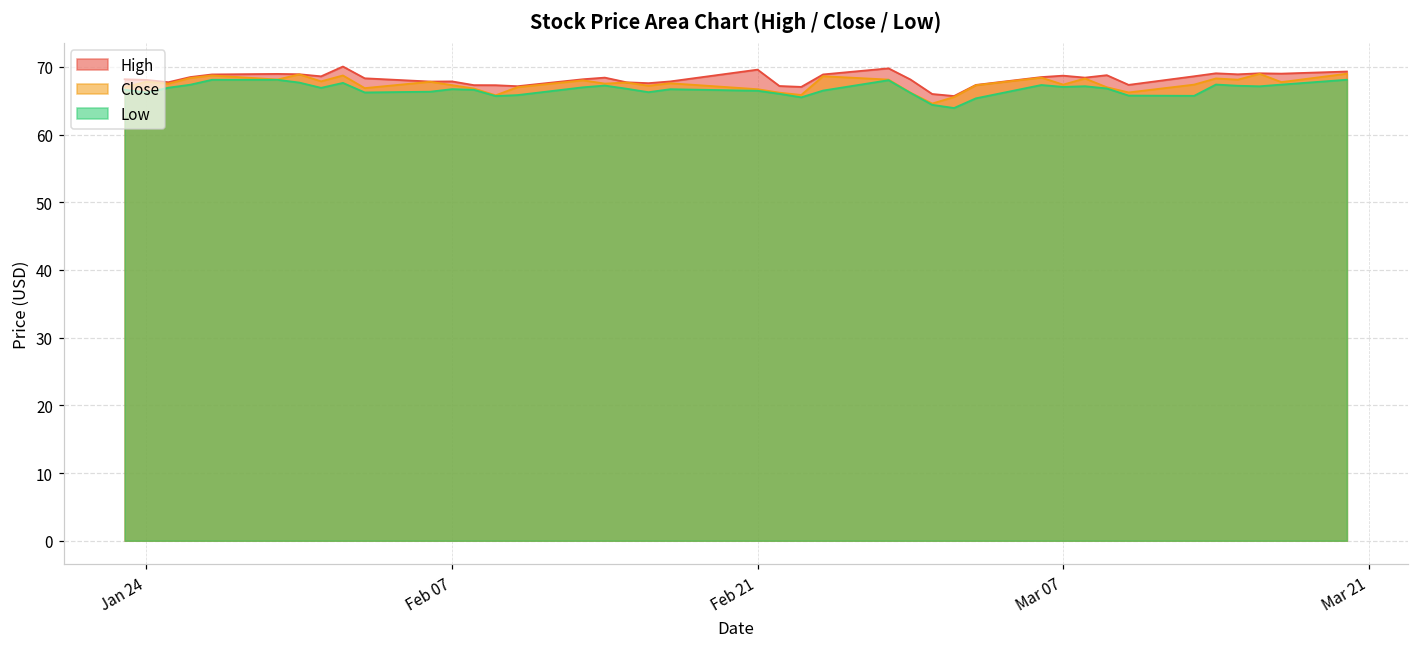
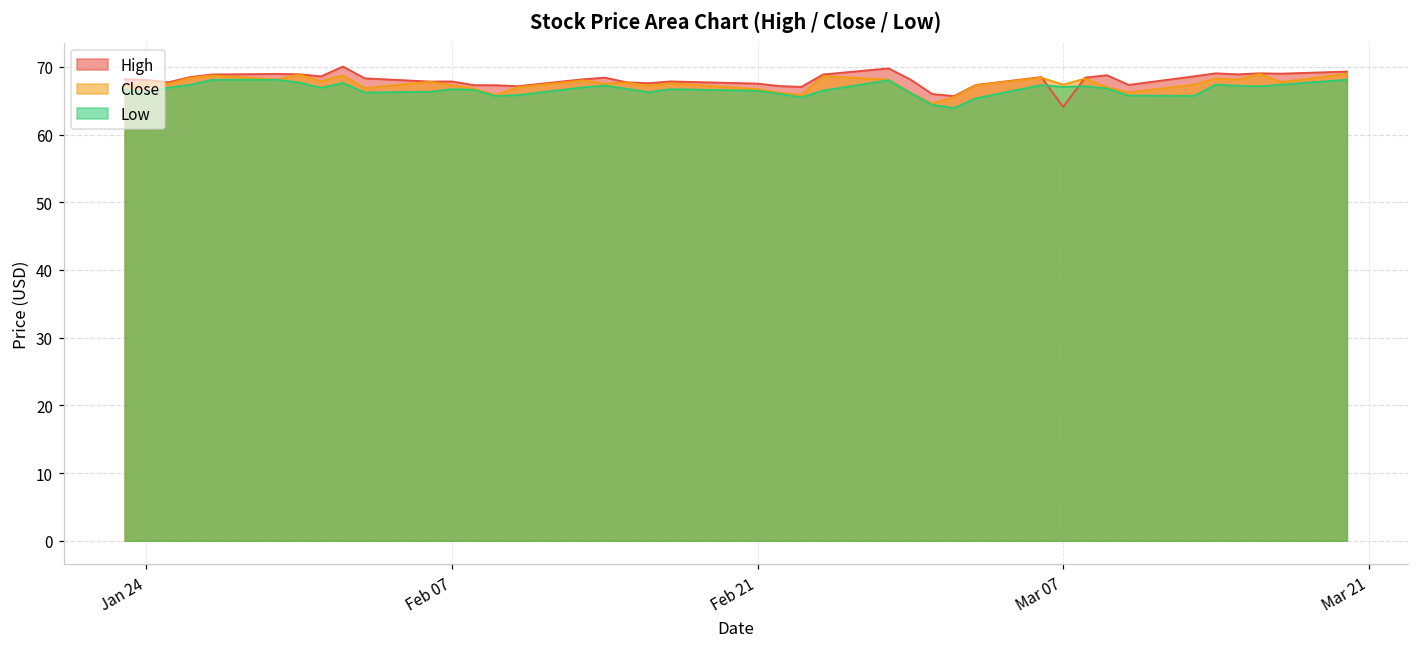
  {
    "High": {
      "Feb 07": 68,
-     "Feb 21": 70,
-     "Mar 07": 69
+     "Feb 21": 68,
+     "Mar 07": 64
    },
    "Close": {
      "Feb 07": 67
    },
    "Low": {
      "Feb 07": 67
    }
  }
